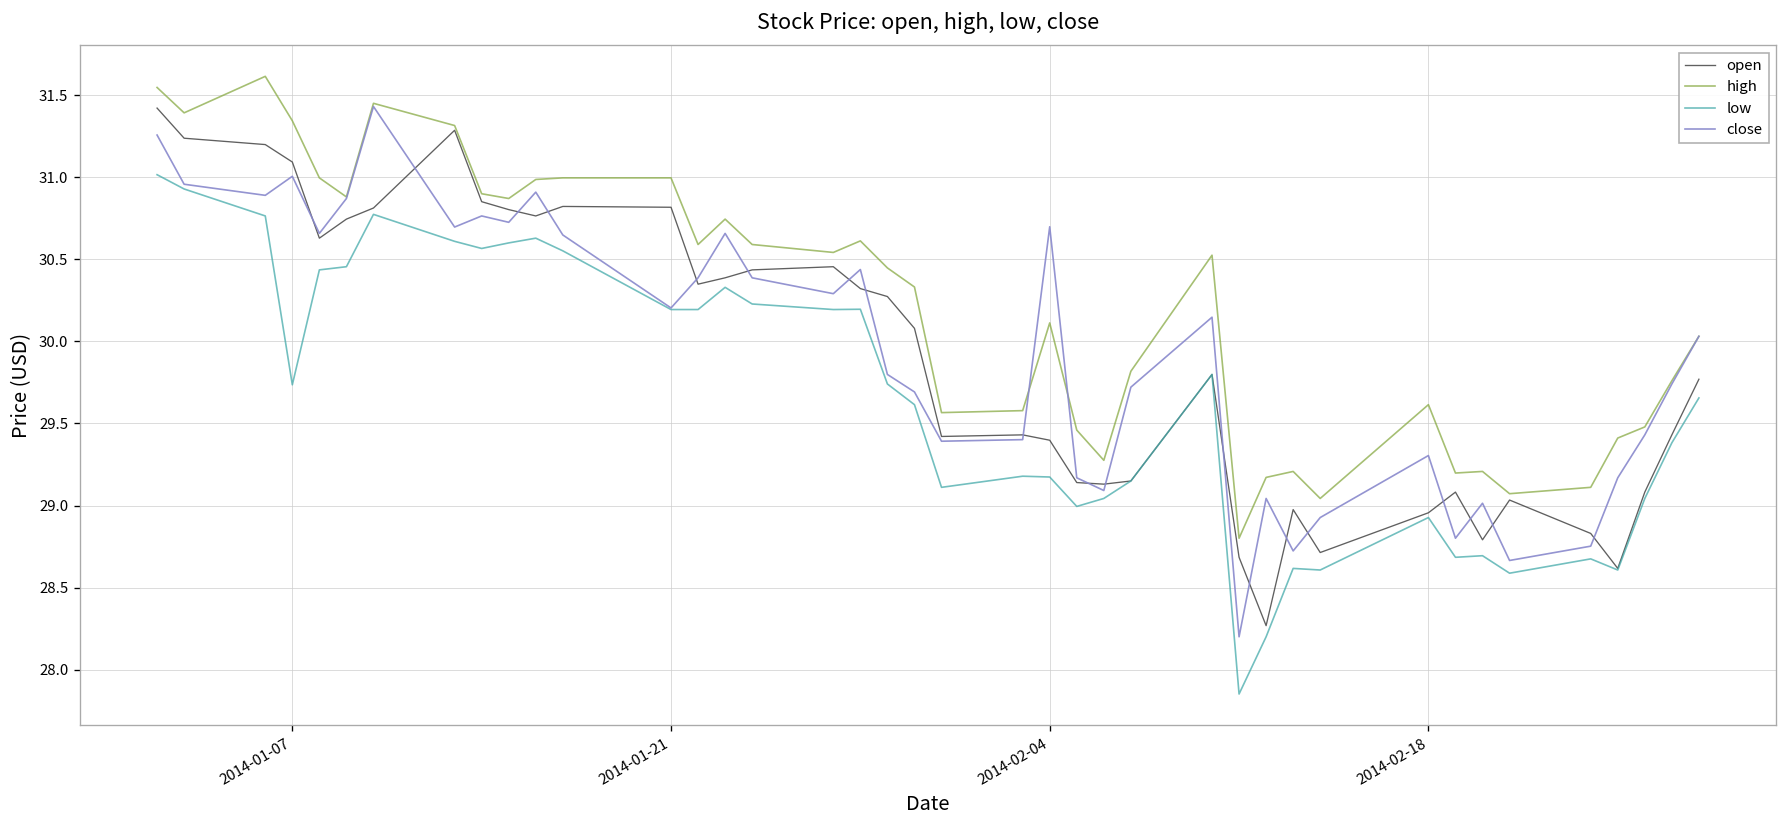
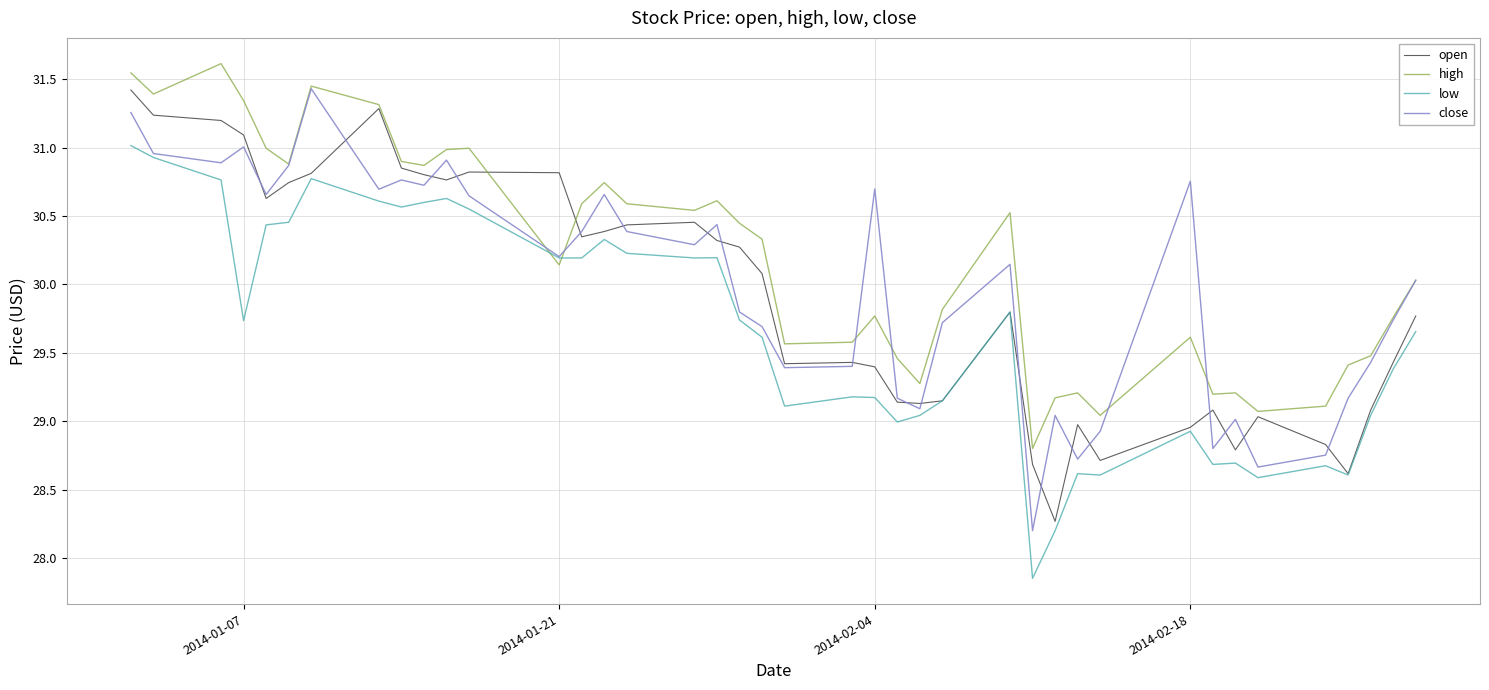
  {
    "open": {
      "2014-01-07": 31.09,
      "2014-01-21": 30.82,
      "2014-02-04": 29.40,
      "2014-02-18": 28.96
    },
    "high": {
      "2014-01-07": 31.34,
-     "2014-01-21": 31.00,
-     "2014-02-04": 30.11,
+     "2014-01-21": 30.14,
+     "2014-02-04": 29.77,
      "2014-02-18": 29.61
    },
    "low": {
      "2014-01-07": 29.74,
      "2014-02-04": 29.17,
      "2014-02-18": 28.93
    },
    "close": {
      "2014-01-07": 31.01,
      "2014-02-04": 30.70,
-     "2014-02-18": 29.30
+     "2014-02-18": 30.75
    }
  }
